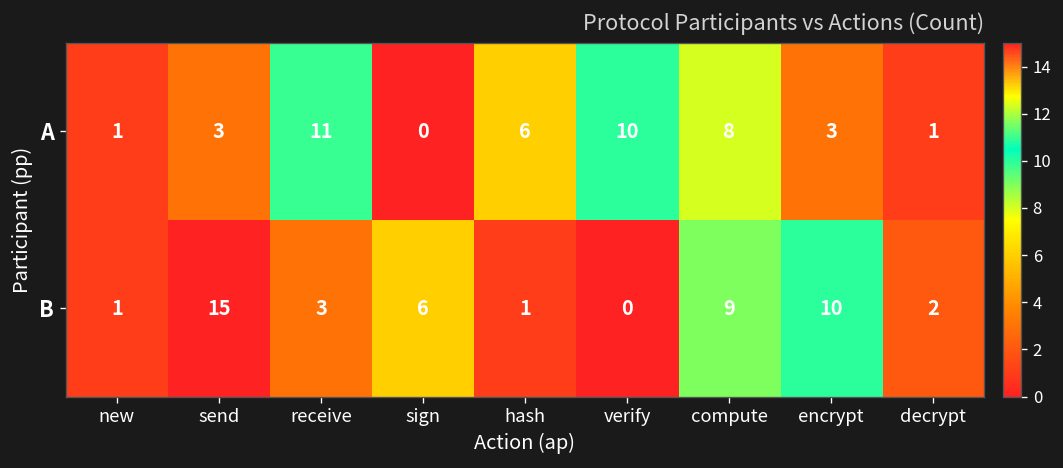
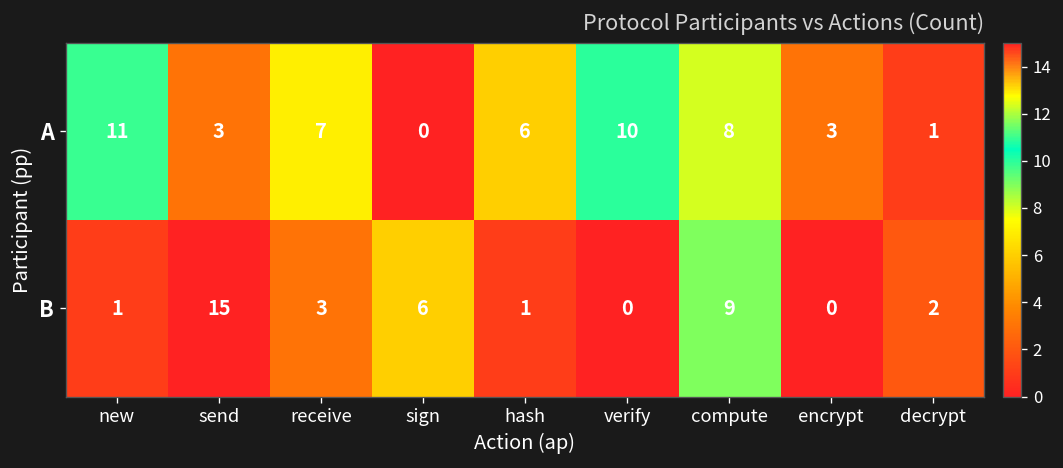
  {
    "A": {
-     "new": 1,
+     "new": 11,
      "send": 3,
-     "receive": 11,
+     "receive": 7,
      "sign": 0,
      "hash": 6,
      "verify": 10,
      "compute": 8,
      "encrypt": 3,
      "decrypt": 1
    },
    "B": {
      "new": 1,
      "send": 15,
      "receive": 3,
      "sign": 6,
      "hash": 1,
      "verify": 0,
      "compute": 9,
-     "encrypt": 10,
+     "encrypt": 0,
      "decrypt": 2
    }
  }
